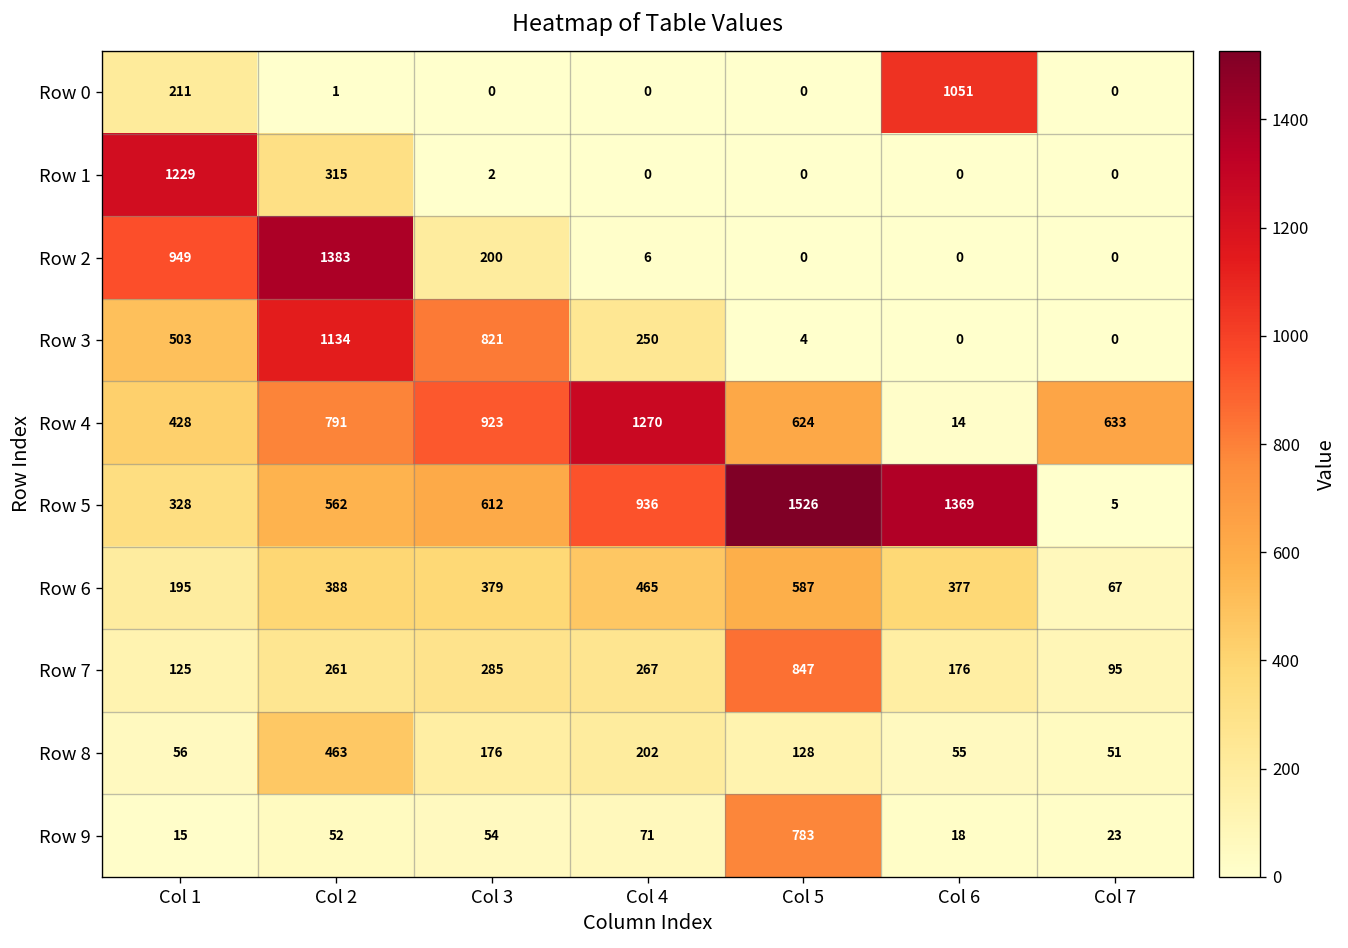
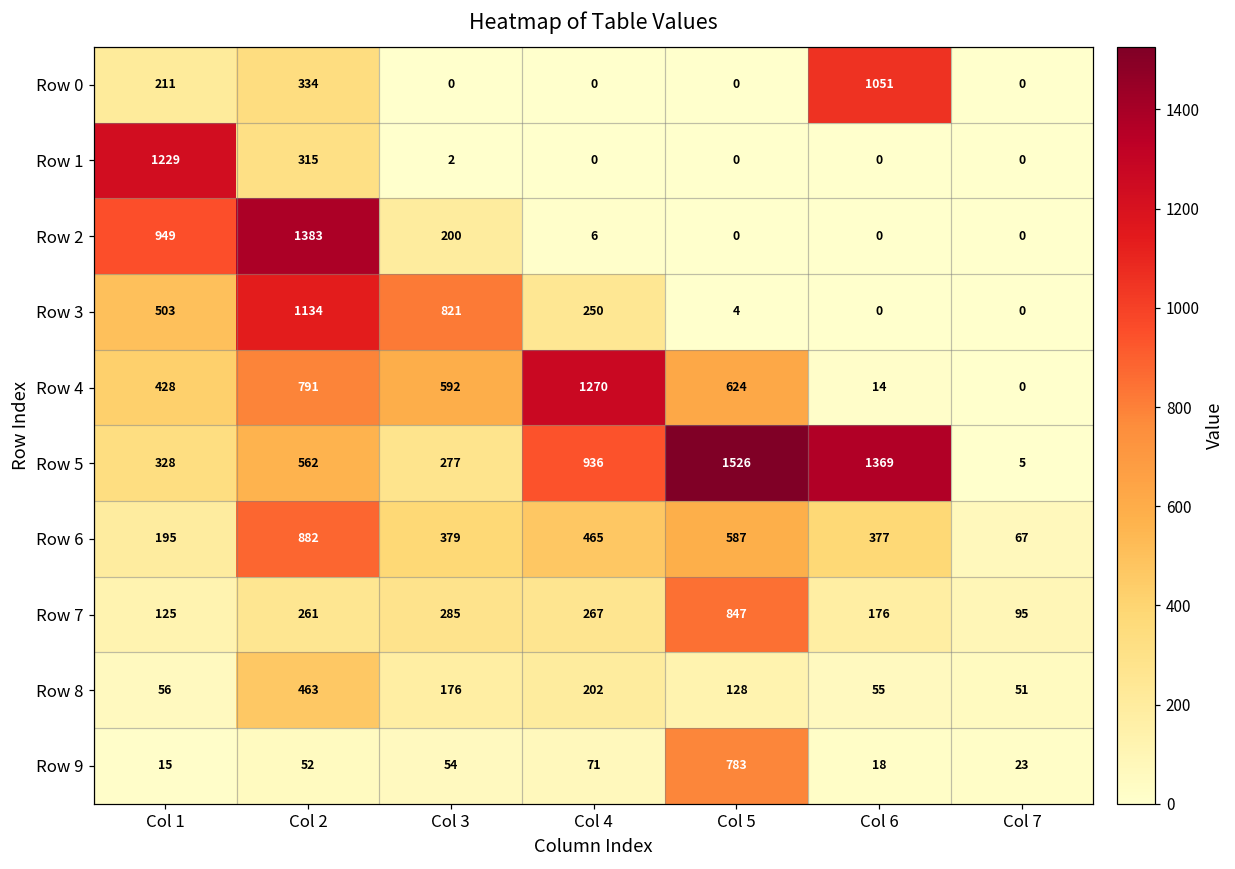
  {
    "Row 0": {
      "Col 1": 211,
-     "Col 2": 1,
+     "Col 2": 334,
      "Col 3": 0,
      "Col 4": 0,
      "Col 5": 0,
      "Col 6": 1051,
      "Col 7": 0
    },
    "Row 1": {
      "Col 1": 1229,
      "Col 2": 315,
      "Col 3": 2,
      "Col 4": 0,
      "Col 5": 0,
      "Col 6": 0,
      "Col 7": 0
    },
    "Row 2": {
      "Col 1": 949,
      "Col 2": 1383,
      "Col 3": 200,
      "Col 4": 6,
      "Col 5": 0,
      "Col 6": 0,
      "Col 7": 0
    },
    "Row 3": {
      "Col 1": 503,
      "Col 2": 1134,
      "Col 3": 821,
      "Col 4": 250,
      "Col 5": 4,
      "Col 6": 0,
      "Col 7": 0
    },
    "Row 4": {
      "Col 1": 428,
      "Col 2": 791,
-     "Col 3": 923,
+     "Col 3": 592,
      "Col 4": 1270,
      "Col 5": 624,
      "Col 6": 14,
-     "Col 7": 633
+     "Col 7": 0
    },
    "Row 5": {
      "Col 1": 328,
      "Col 2": 562,
-     "Col 3": 612,
+     "Col 3": 277,
      "Col 4": 936,
      "Col 5": 1526,
      "Col 6": 1369,
      "Col 7": 5
    },
    "Row 6": {
      "Col 1": 195,
-     "Col 2": 388,
+     "Col 2": 882,
      "Col 3": 379,
      "Col 4": 465,
      "Col 5": 587,
      "Col 6": 377,
      "Col 7": 67
    },
    "Row 7": {
      "Col 1": 125,
      "Col 2": 261,
      "Col 3": 285,
      "Col 4": 267,
      "Col 5": 847,
      "Col 6": 176,
      "Col 7": 95
    },
    "Row 8": {
      "Col 1": 56,
      "Col 2": 463,
      "Col 3": 176,
      "Col 4": 202,
      "Col 5": 128,
      "Col 6": 55,
      "Col 7": 51
    },
    "Row 9": {
      "Col 1": 15,
      "Col 2": 52,
      "Col 3": 54,
      "Col 4": 71,
      "Col 5": 783,
      "Col 6": 18,
      "Col 7": 23
    }
  }
